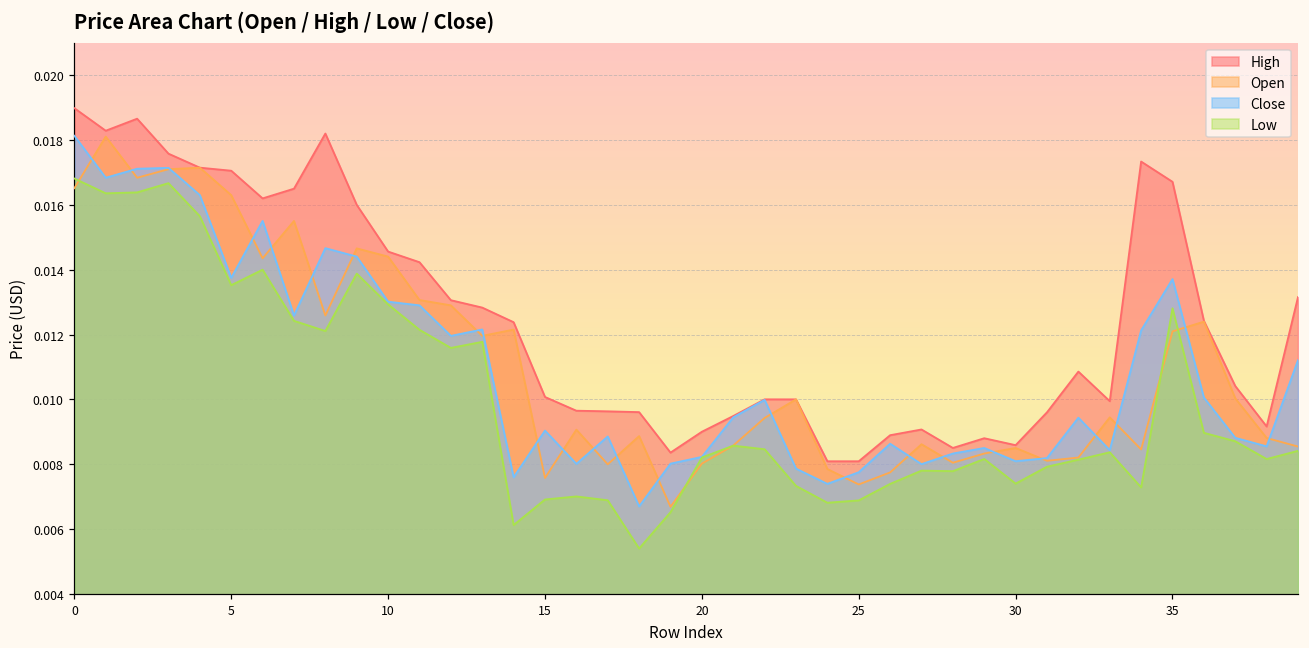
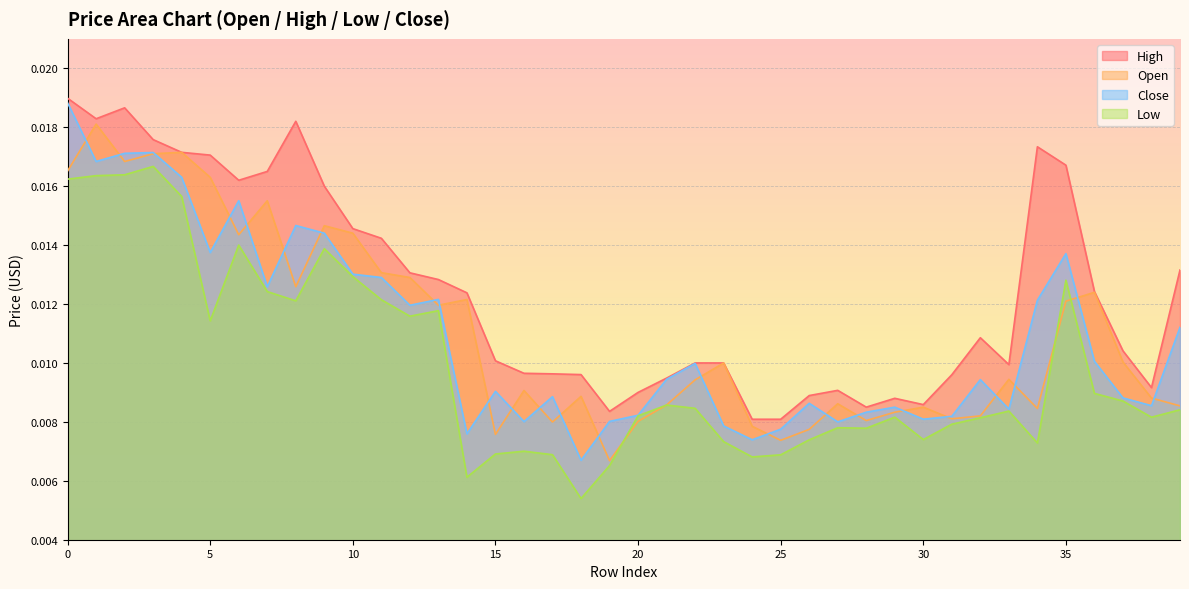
  {
    "Close": {
-     "0": 0.0181,
+     "0": 0.0188,
      "5": 0.0138,
      "15": 0.0090,
      "25": 0.0078,
      "30": 0.0081,
      "35": 0.0137
    },
    "Low": {
-     "0": 0.0168,
-     "5": 0.0135,
+     "0": 0.0162,
+     "5": 0.0114,
      "15": 0.0069,
      "25": 0.0069,
      "30": 0.0074,
      "35": 0.0128
    }
  }
